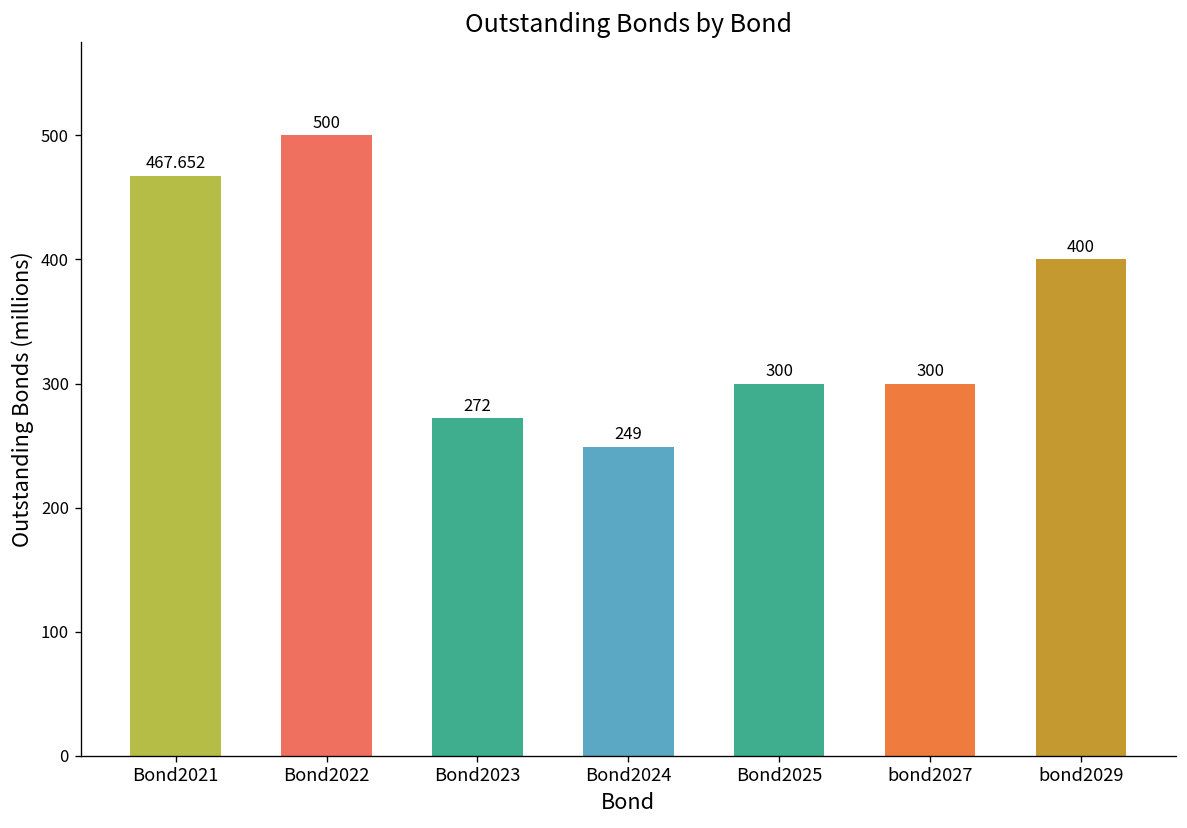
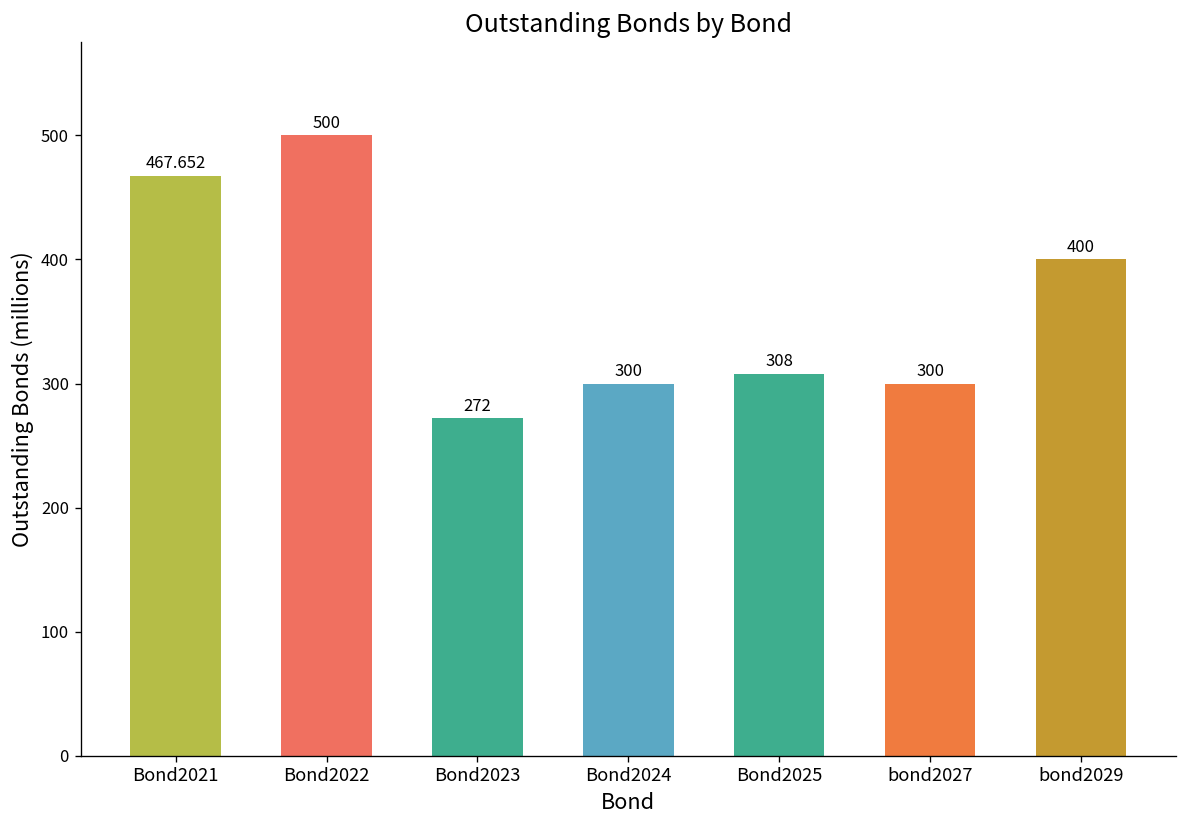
  {
    "Bond2021": 467.652,
    "Bond2022": 500,
    "Bond2023": 272,
-   "Bond2024": 249,
-   "Bond2025": 300,
+   "Bond2024": 300,
+   "Bond2025": 308,
    "bond2027": 300,
    "bond2029": 400
  }
